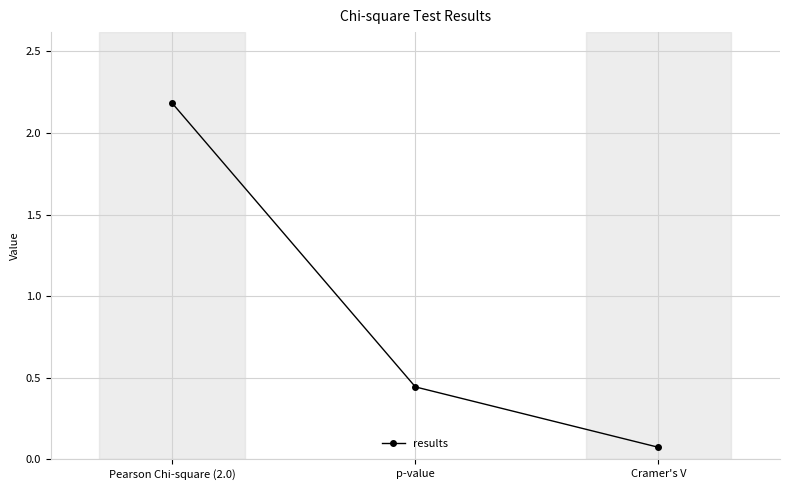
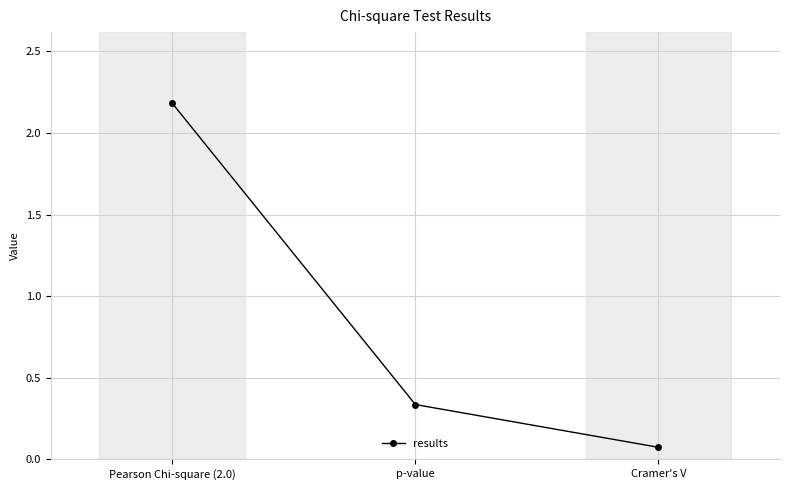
  {
    "Pearson Chi-square (2.0)": 2.18,
-   "p-value": 0.44,
+   "p-value": 0.34,
    "Cramer's V": 0.07
  }
